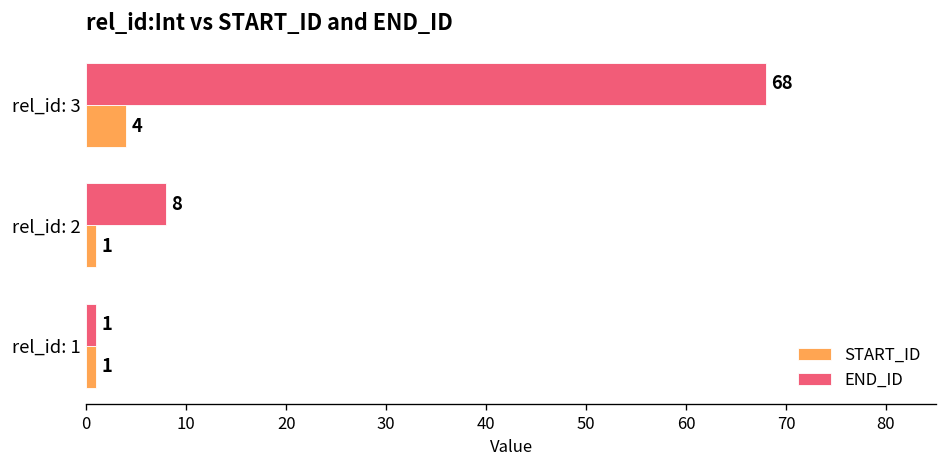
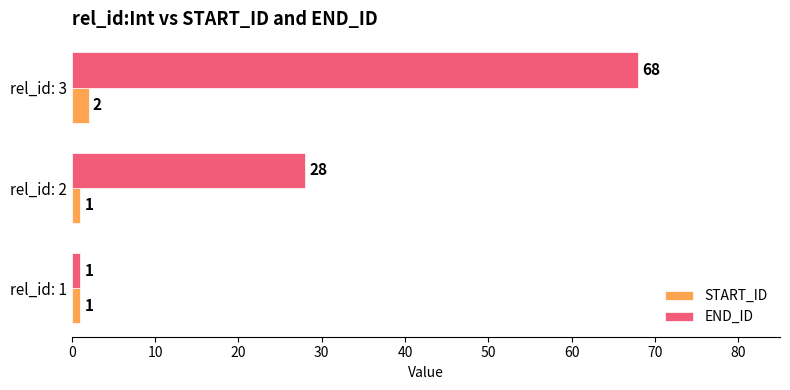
  {
    "START_ID": {
-     "rel_id: 3": 4,
+     "rel_id: 3": 2,
      "rel_id: 2": 1,
      "rel_id: 1": 1
    },
    "END_ID": {
      "rel_id: 3": 68,
-     "rel_id: 2": 8,
+     "rel_id: 2": 28,
      "rel_id: 1": 1
    }
  }
